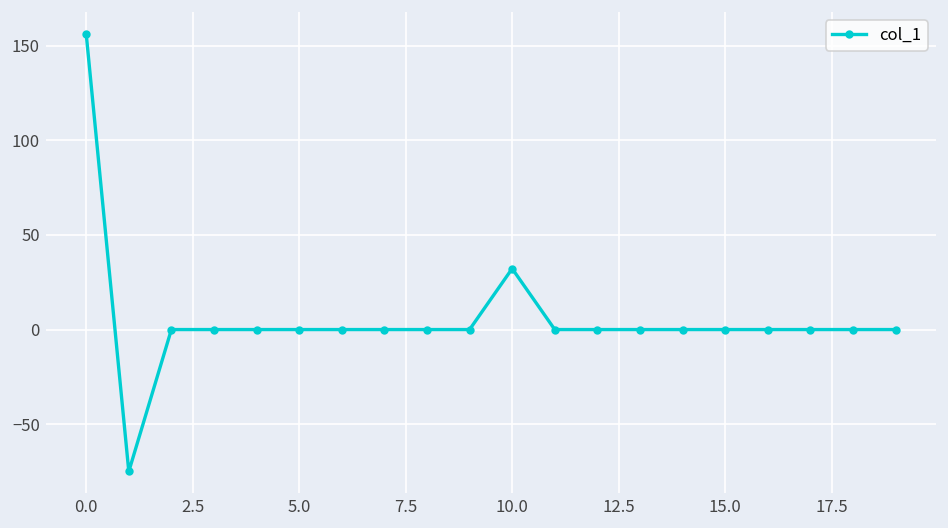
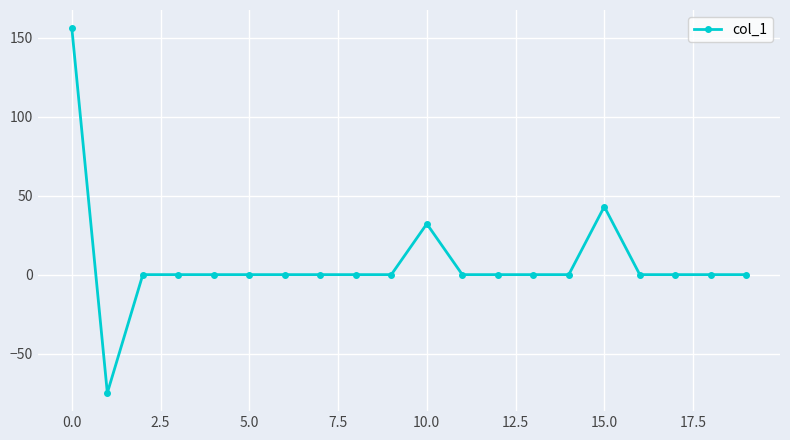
  {
    "0.0": 156,
    "5.0": 0,
    "10.0": 32,
-   "15.0": 0
+   "15.0": 43
  }
